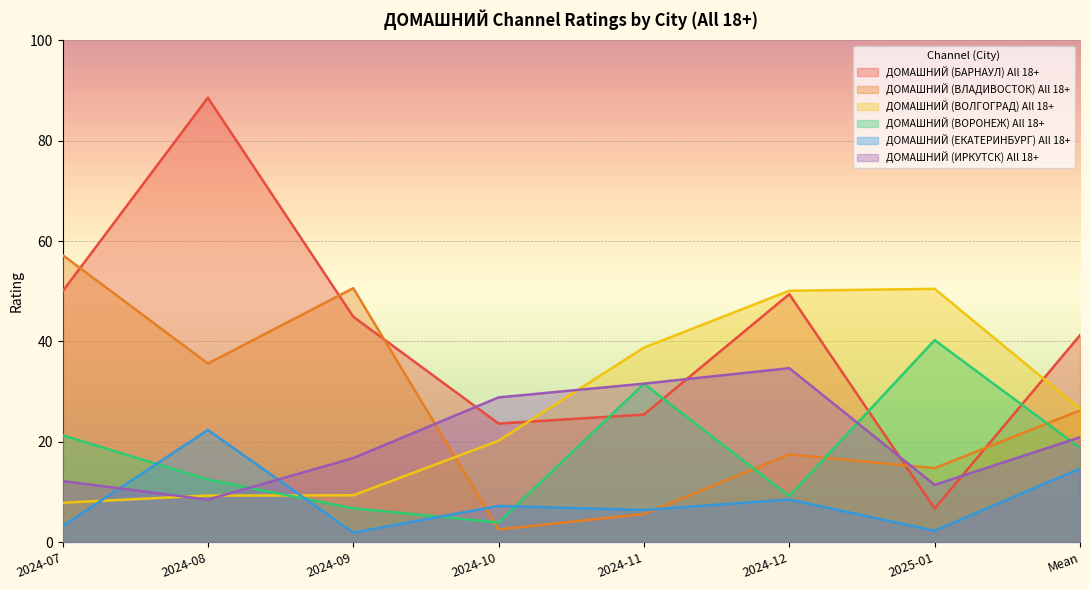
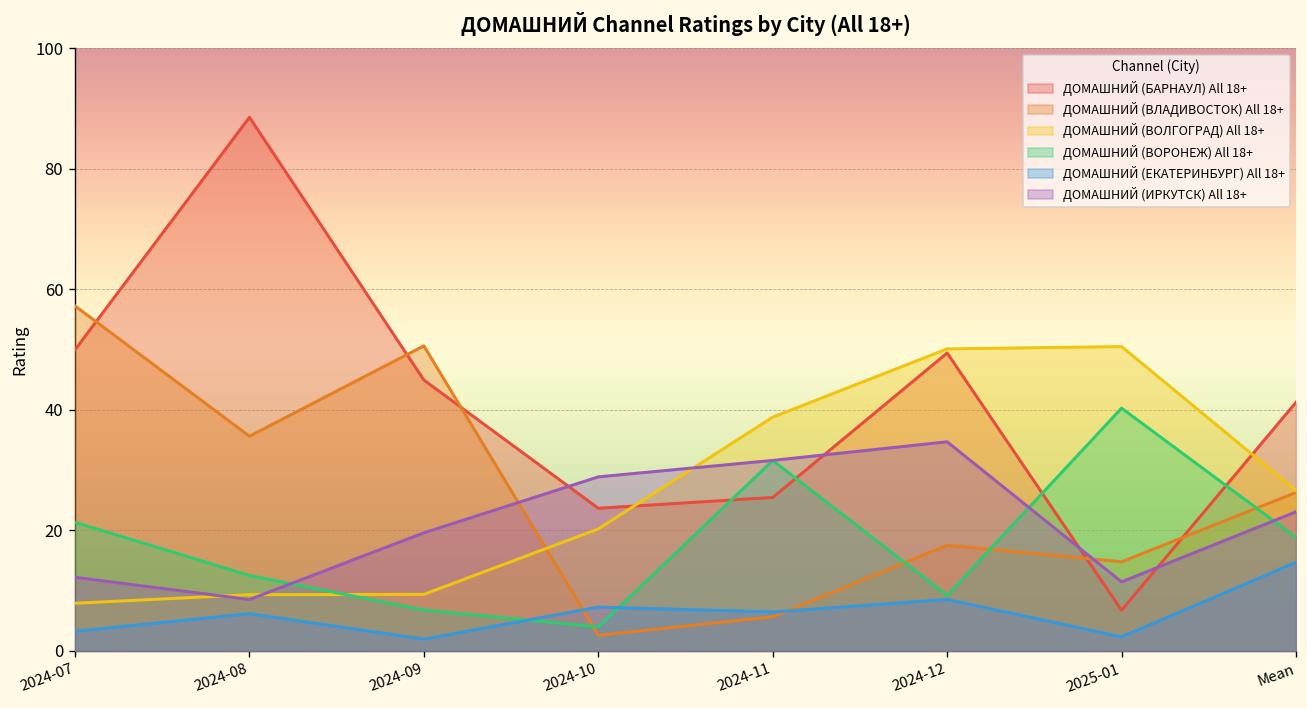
  {
    "ДОМАШНИЙ (ВОРОНЕЖ) All 18+": {
      "2024-07": 21,
      "2024-08": 12,
      "2024-09": 7,
      "2024-10": 4,
      "2024-12": 9,
      "2025-01": 40,
      "Mean": 19
    },
    "ДОМАШНИЙ (ЕКАТЕРИНБУРГ) All 18+": {
      "2024-07": 3,
-     "2024-08": 22,
+     "2024-08": 6,
      "2024-09": 2,
      "2024-10": 7,
      "2024-11": 6,
      "2024-12": 9,
      "2025-01": 2,
      "Mean": 15
    },
    "ДОМАШНИЙ (ИРКУТСК) All 18+": {
      "2024-07": 12,
      "2024-08": 8,
-     "2024-09": 17,
+     "2024-09": 20,
      "2024-10": 29,
      "2024-12": 35,
      "2025-01": 11,
-     "Mean": 21
+     "Mean": 23
    }
  }
